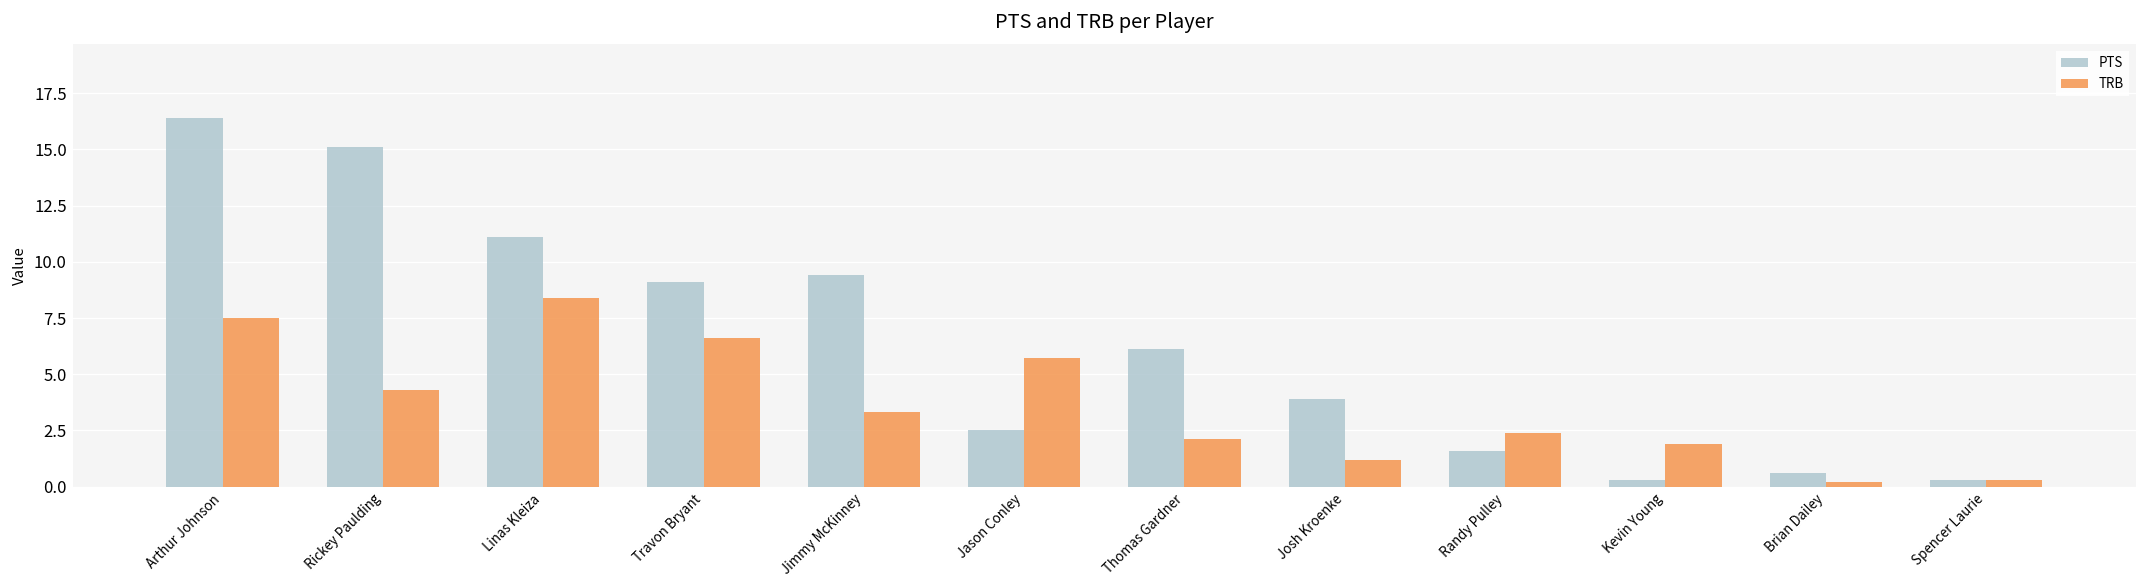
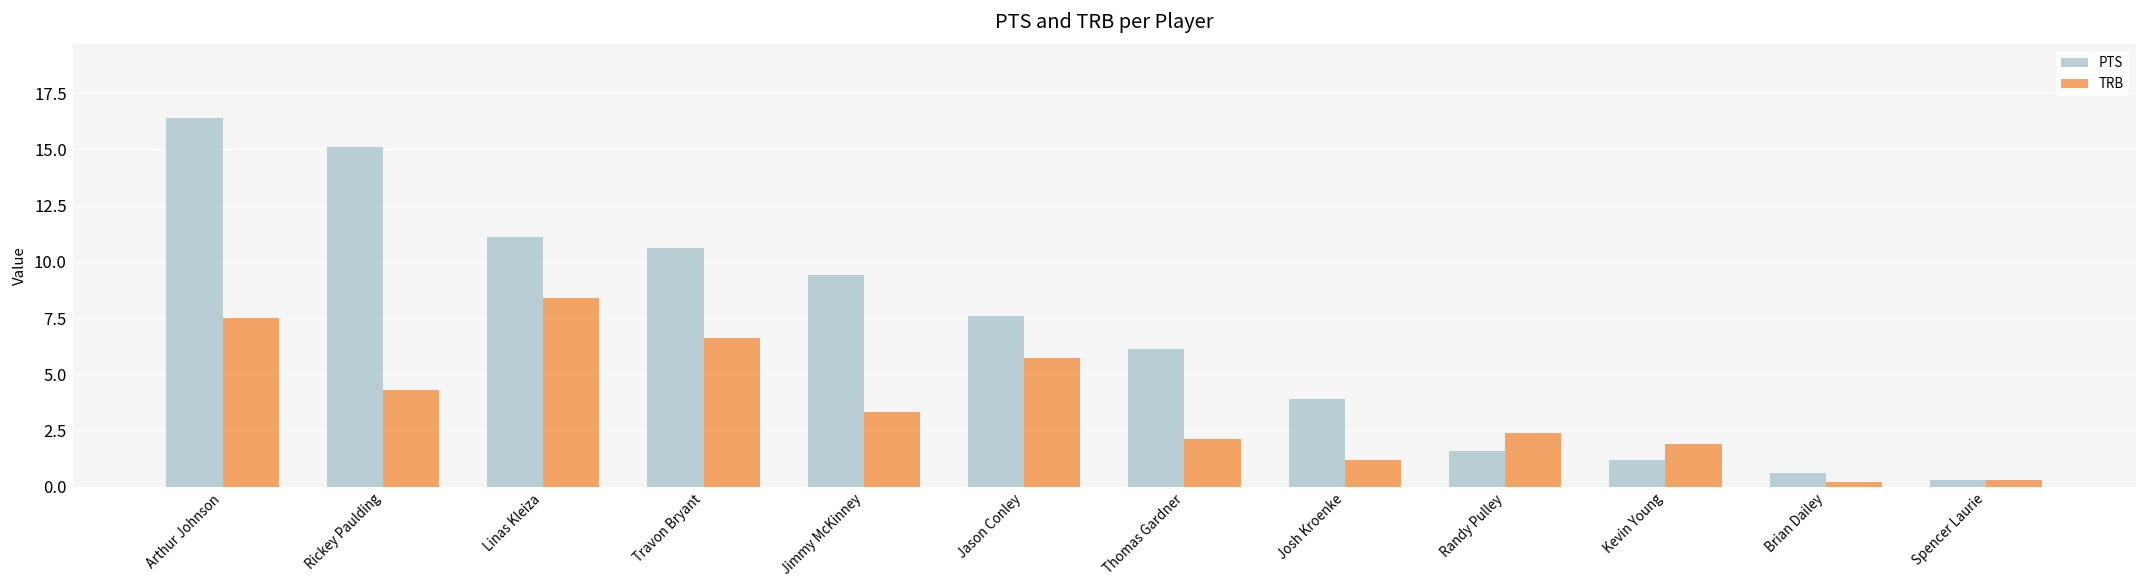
  {
    "PTS": {
      "Arthur Johnson": 16.4,
      "Rickey Paulding": 15.1,
      "Linas Kleiza": 11.1,
-     "Travon Bryant": 9.1,
+     "Travon Bryant": 10.6,
      "Jimmy McKinney": 9.4,
-     "Jason Conley": 2.5,
+     "Jason Conley": 7.6,
      "Thomas Gardner": 6.1,
      "Josh Kroenke": 3.9,
      "Randy Pulley": 1.6,
-     "Kevin Young": 0.3,
+     "Kevin Young": 1.2,
      "Brian Dailey": 0.6,
      "Spencer Laurie": 0.3
    },
    "TRB": {
      "Arthur Johnson": 7.5,
      "Rickey Paulding": 4.3,
      "Linas Kleiza": 8.4,
      "Travon Bryant": 6.6,
      "Jimmy McKinney": 3.3,
      "Jason Conley": 5.7,
      "Thomas Gardner": 2.1,
      "Josh Kroenke": 1.2,
      "Randy Pulley": 2.4,
      "Kevin Young": 1.9,
      "Brian Dailey": 0.2,
      "Spencer Laurie": 0.3
    }
  }
